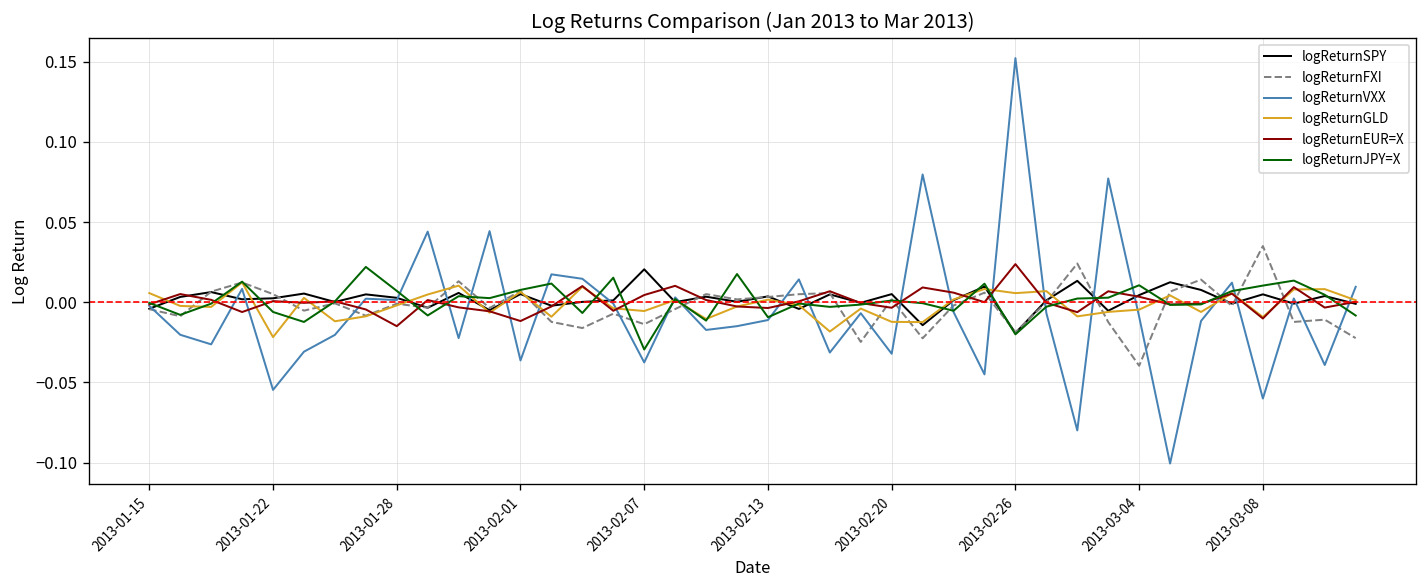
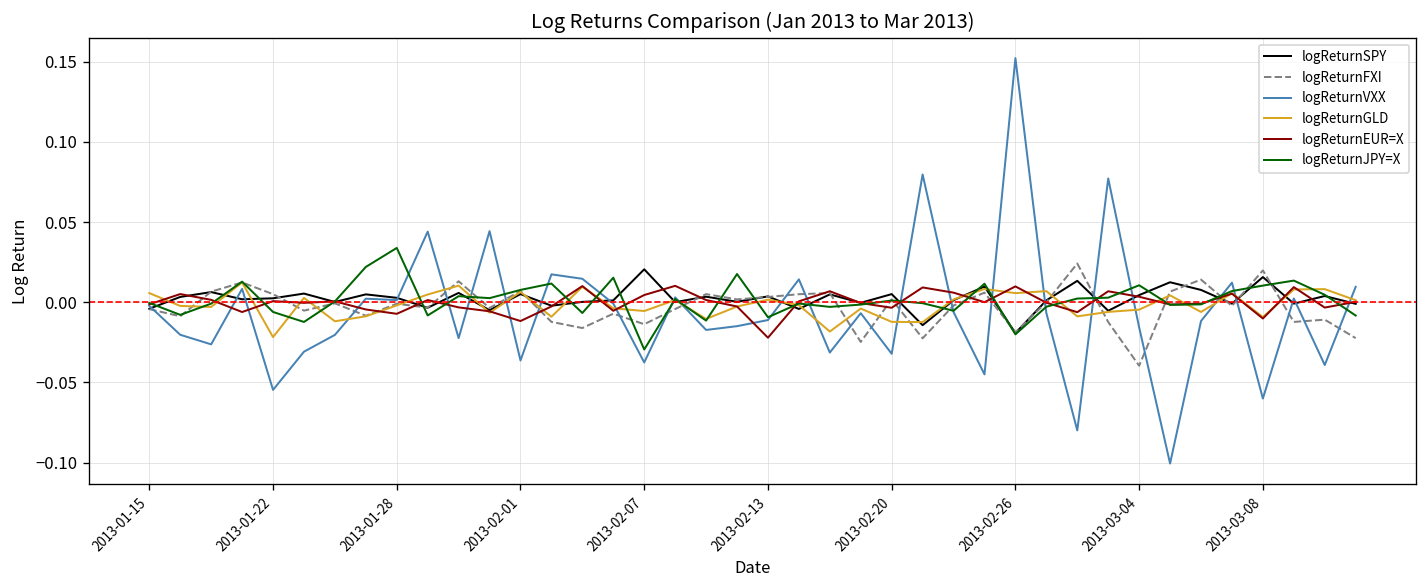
  {
    "logReturnSPY": {
      "2013-02-07": 0.021,
      "2013-02-20": 0.005,
-     "2013-03-08": 0.005
+     "2013-03-08": 0.016
    },
    "logReturnFXI": {
      "2013-01-22": 0.005,
      "2013-02-07": -0.014,
      "2013-03-04": -0.040,
-     "2013-03-08": 0.035
+     "2013-03-08": 0.020
    },
    "logReturnVXX": {
      "2013-01-22": -0.055,
      "2013-02-01": -0.036,
      "2013-02-07": -0.038,
      "2013-02-20": -0.032,
      "2013-02-26": 0.152,
-     "2013-03-04": -0.009,
+     "2013-03-04": -0.016,
      "2013-03-08": -0.060
    },
    "logReturnGLD": {
      "2013-01-15": 0.006,
      "2013-01-22": -0.022,
      "2013-02-07": -0.006,
      "2013-02-20": -0.012,
      "2013-02-26": 0.006,
      "2013-03-04": -0.005
    },
    "logReturnEUR=X": {
-     "2013-01-28": -0.015,
+     "2013-01-28": -0.007,
      "2013-02-01": -0.012,
      "2013-02-07": 0.004,
-     "2013-02-13": -0.004,
+     "2013-02-13": -0.022,
      "2013-02-20": -0.003,
-     "2013-02-26": 0.024
+     "2013-02-26": 0.010
    },
    "logReturnJPY=X": {
      "2013-01-22": -0.006,
-     "2013-01-28": 0.007,
+     "2013-01-28": 0.034,
      "2013-02-07": -0.030,
      "2013-03-04": 0.011,
      "2013-03-08": 0.010
    }
  }
